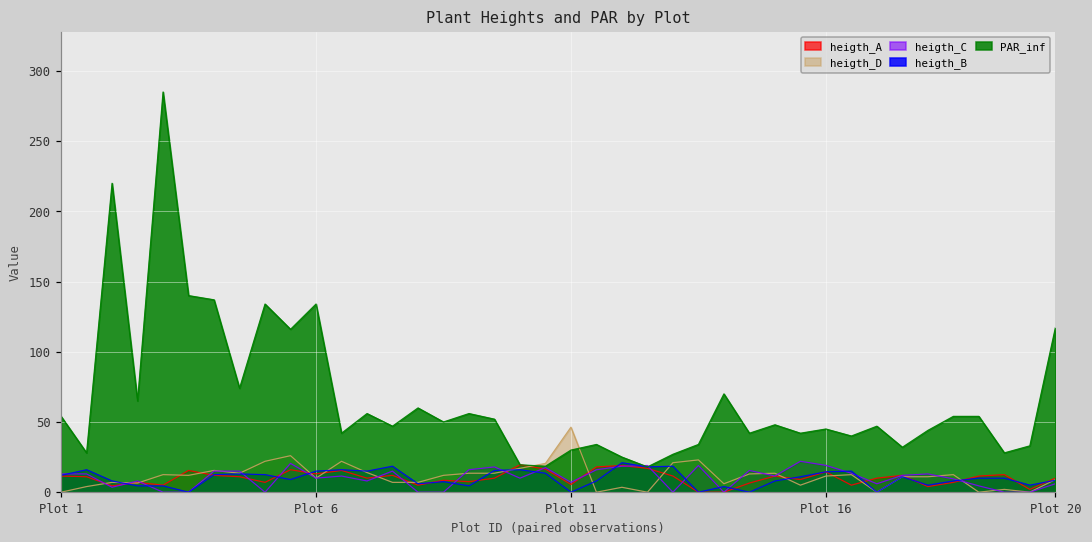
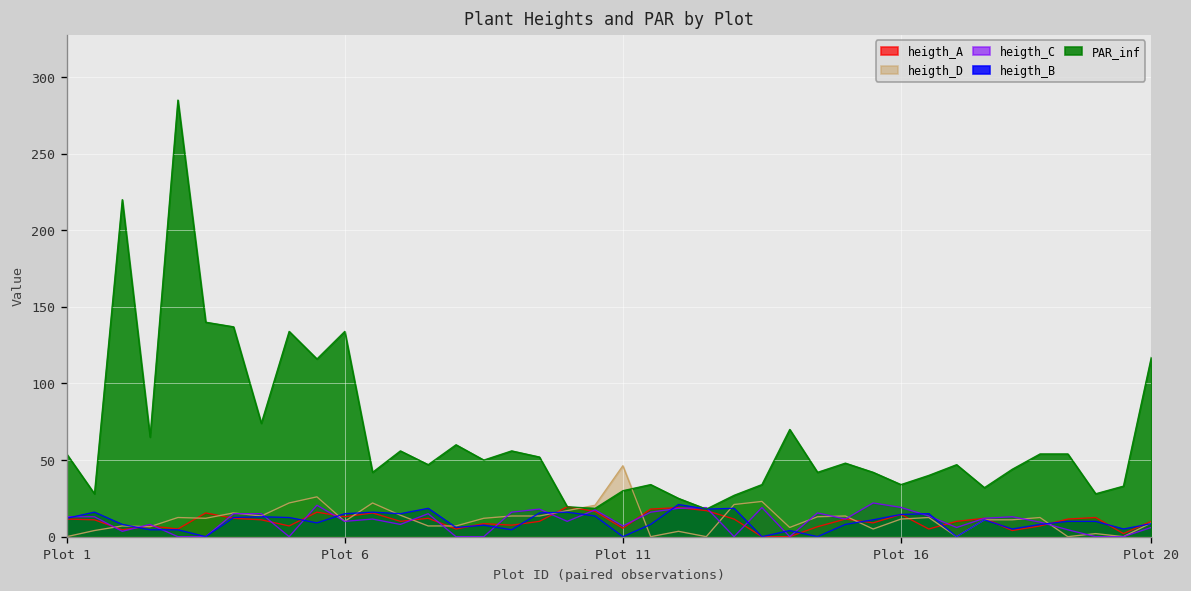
  {
    "heigth_D": {
      "Plot 1": 0,
      "Plot 11": 46,
      "Plot 16": 12
    },
    "heigth_C": {
      "Plot 16": 19,
      "Plot 20": 6
    },
    "heigth_B": {
      "Plot 11": 0
    },
    "PAR_inf": {
      "Plot 1": 54,
      "Plot 6": 134,
      "Plot 11": 30,
-     "Plot 16": 45,
+     "Plot 16": 34,
      "Plot 20": 117
    }
  }
